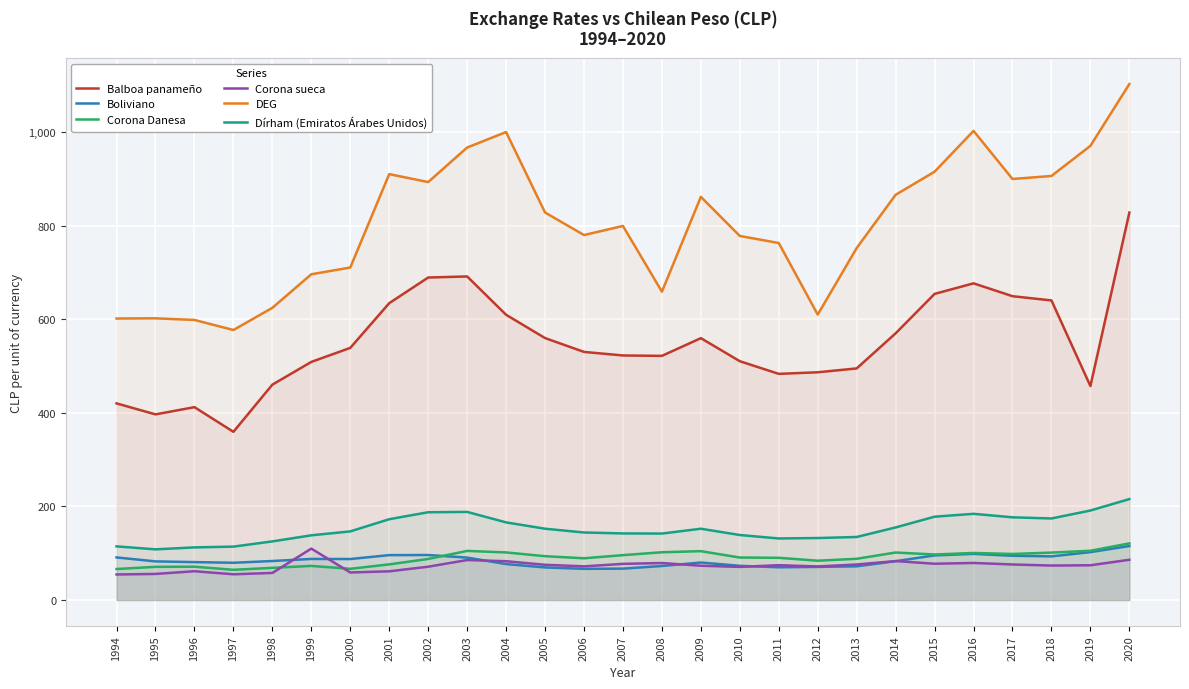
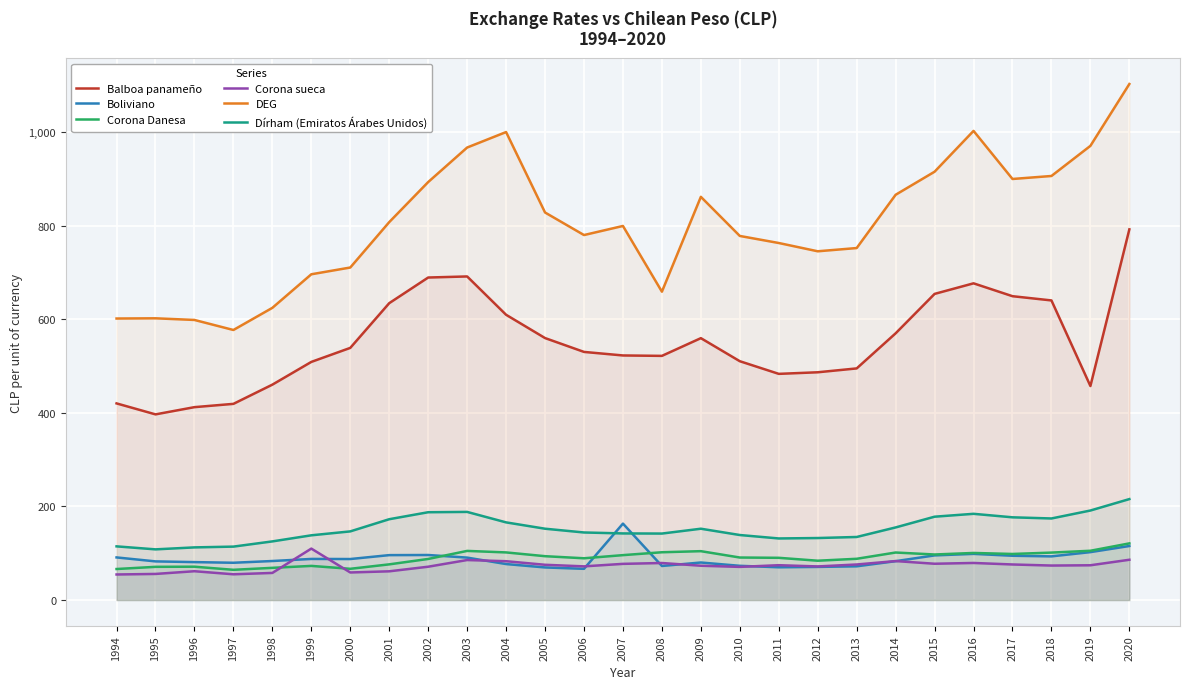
  {
    "Balboa panameño": {
      "1994": "420",
      "1995": "400",
      "1996": "410",
-     "1997": "360",
+     "1997": "420",
      "1998": "460",
      "1999": "510",
      "2000": "540",
      "2001": "630",
      "2002": "690",
      "2003": "690",
      "2004": "610",
      "2005": "560",
      "2006": "530",
      "2007": "520",
      "2008": "520",
      "2009": "560",
      "2010": "510",
      "2011": "480",
      "2012": "490",
      "2013": "500",
      "2014": "570",
      "2015": "650",
      "2016": "680",
      "2017": "650",
      "2018": "640",
      "2019": "460",
-     "2020": "830"
+     "2020": "790"
    },
    "Boliviano": {
      "1994": "90",
      "1995": "80",
      "1996": "80",
      "1997": "80",
      "1998": "80",
      "1999": "90",
      "2000": "90",
      "2001": "100",
      "2002": "100",
      "2004": "80",
      "2005": "70",
-     "2007": "70",
+     "2007": "160",
      "2008": "70",
      "2009": "80",
      "2018": "90",
      "2020": "120"
    },
    "Corona sueca": {
      "1994": "50",
      "1995": "60",
      "1996": "60",
      "1997": "60",
      "1998": "60",
      "1999": "110",
      "2000": "60",
      "2001": "60",
      "2002": "70",
      "2004": "80",
      "2005": "80",
      "2007": "80",
      "2008": "80",
      "2009": "70",
      "2015": "80",
      "2016": "80",
      "2017": "80",
      "2018": "70",
      "2019": "70",
      "2020": "90"
    },
    "DEG": {
      "1994": "600",
      "1995": "600",
      "1996": "600",
      "1997": "580",
      "1998": "620",
      "1999": "700",
      "2000": "710",
-     "2001": "910",
+     "2001": "810",
      "2002": "890",
      "2003": "970",
      "2004": "1,000",
      "2005": "830",
      "2006": "780",
      "2007": "800",
      "2008": "660",
      "2009": "860",
      "2010": "780",
      "2011": "760",
-     "2012": "610",
+     "2012": "750",
      "2013": "750",
      "2014": "870",
      "2015": "920",
      "2016": "1,000",
      "2017": "900",
      "2018": "910",
      "2019": "970",
      "2020": "1,100"
    }
  }
